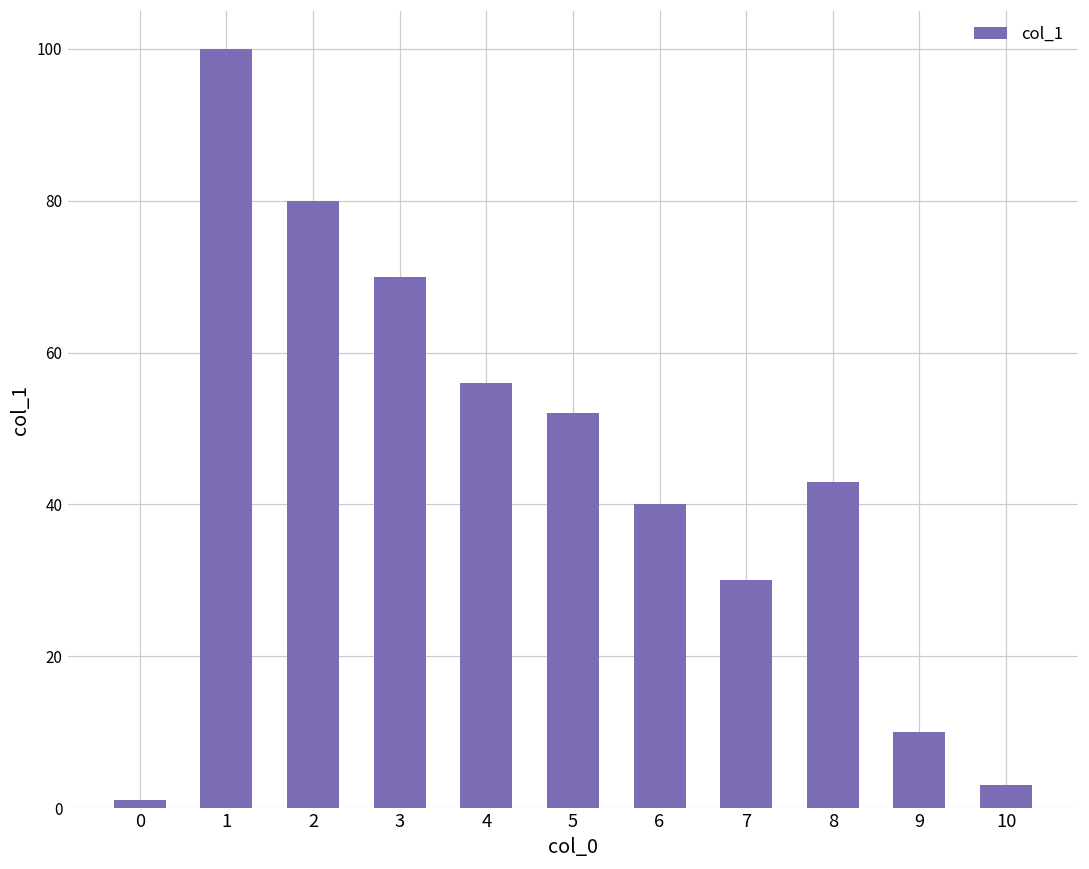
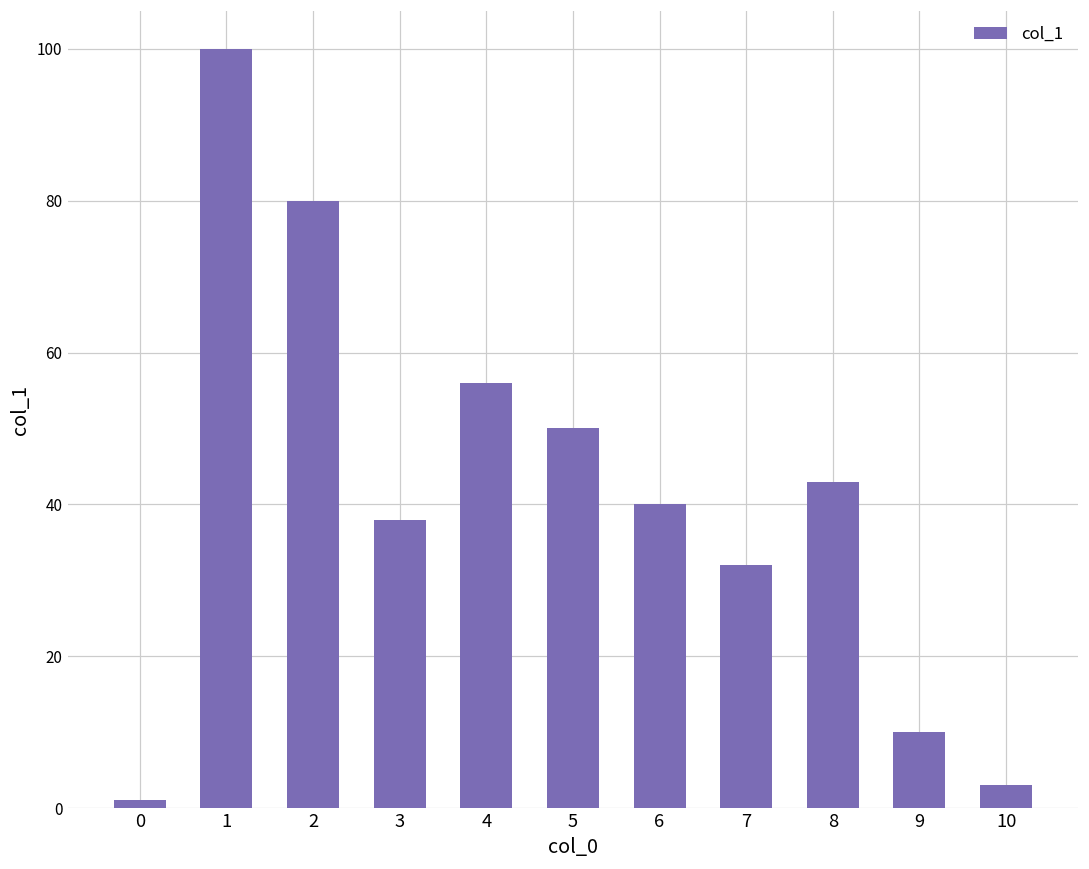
  {
    "0": 1,
    "1": 100,
    "2": 80,
-   "3": 70,
+   "3": 38,
    "4": 56,
-   "5": 52,
+   "5": 50,
    "6": 40,
-   "7": 30,
+   "7": 32,
    "8": 43,
    "9": 10,
    "10": 3
  }
